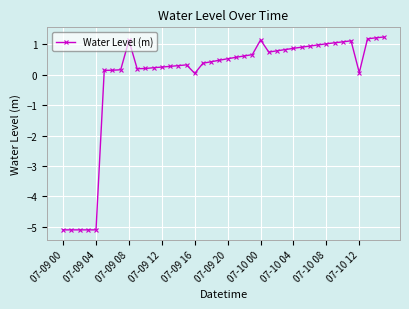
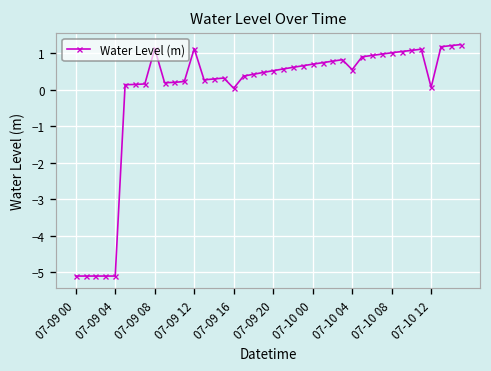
  {
    "07-09 00": -5.1,
    "07-09 04": -5.1,
-   "07-09 12": 0.3,
+   "07-09 12": 1.1,
    "07-09 16": 0.0,
    "07-09 20": 0.5,
-   "07-10 00": 1.1,
-   "07-10 04": 0.9,
+   "07-10 00": 0.7,
+   "07-10 04": 0.6,
    "07-10 08": 1.0,
    "07-10 12": 0.1
  }
